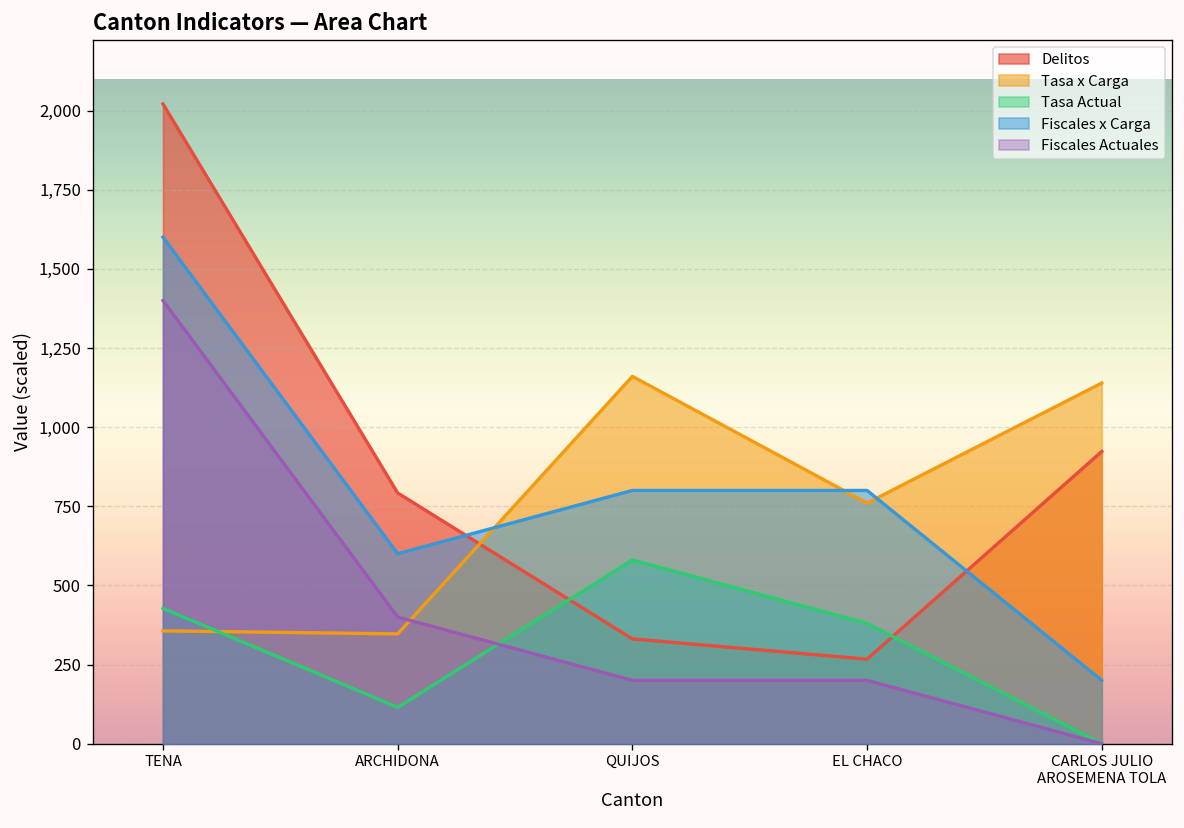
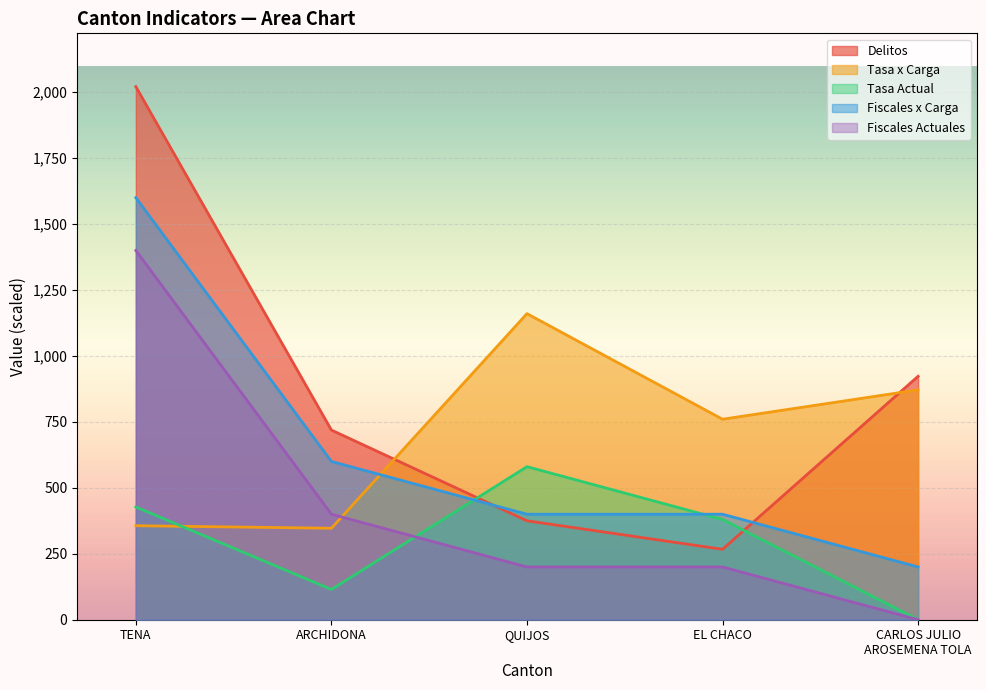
  {
    "Delitos": {
      "TENA": "2,020",
-     "ARCHIDONA": "790",
-     "QUIJOS": "330",
+     "ARCHIDONA": "720",
+     "QUIJOS": "380",
      "EL CHACO": "270",
      "CARLOS JULIO AROSEMENA TOLA": "920"
    },
    "Tasa x Carga": {
      "TENA": "360",
      "ARCHIDONA": "350",
      "QUIJOS": "1,160",
      "EL CHACO": "760",
-     "CARLOS JULIO AROSEMENA TOLA": "1,140"
+     "CARLOS JULIO AROSEMENA TOLA": "870"
    },
    "Tasa Actual": {
      "TENA": "430",
      "ARCHIDONA": "110",
      "QUIJOS": "580",
      "EL CHACO": "380"
    },
    "Fiscales x Carga": {
      "TENA": "1,600",
      "ARCHIDONA": "600",
-     "QUIJOS": "800",
-     "EL CHACO": "800",
+     "QUIJOS": "400",
+     "EL CHACO": "400",
      "CARLOS JULIO AROSEMENA TOLA": "200"
    },
    "Fiscales Actuales": {
      "TENA": "1,400",
      "ARCHIDONA": "400",
      "QUIJOS": "200",
      "EL CHACO": "200"
    }
  }
